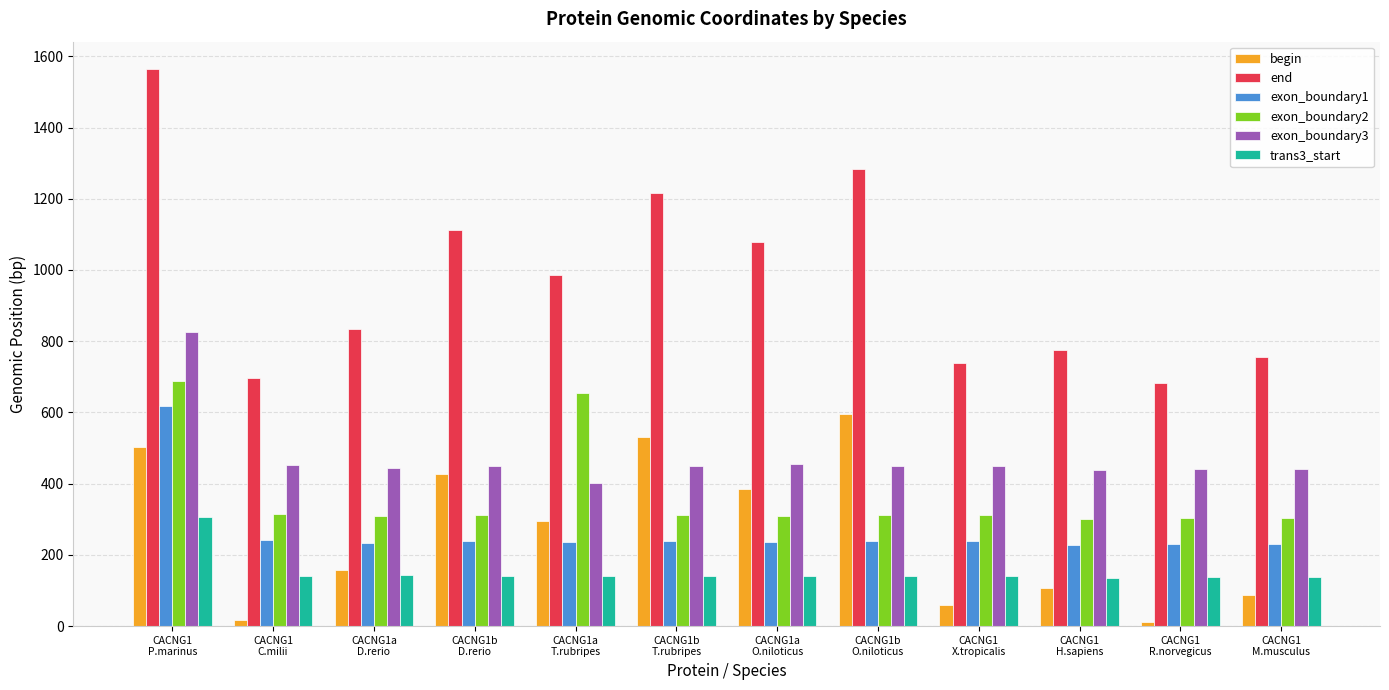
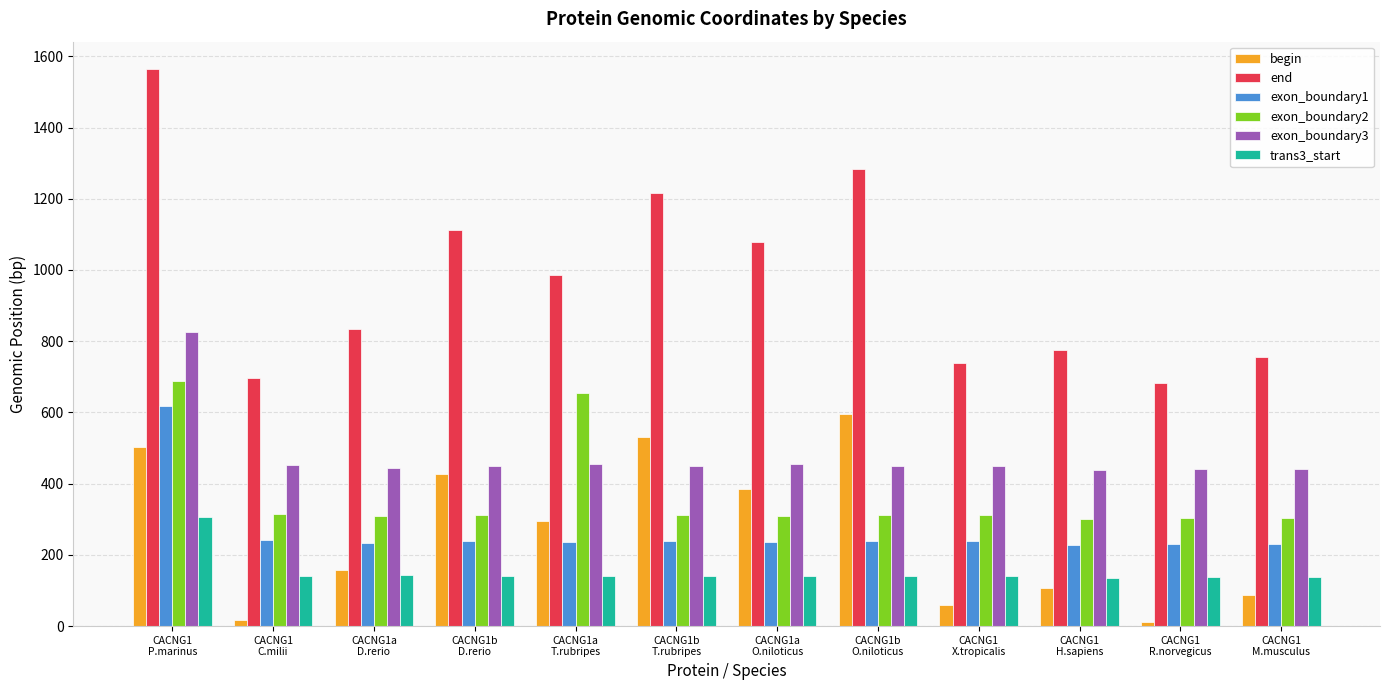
  {
    "begin": {
      "CACNG1 P.marinus": 500,
      "CACNG1 C.milii": 20,
      "CACNG1a D.rerio": 160,
      "CACNG1b D.rerio": 430,
      "CACNG1a T.rubripes": 300,
      "CACNG1b T.rubripes": 530,
      "CACNG1a O.niloticus": 390,
      "CACNG1b O.niloticus": 600,
      "CACNG1 X.tropicalis": 60,
      "CACNG1 H.sapiens": 110,
      "CACNG1 R.norvegicus": 10,
      "CACNG1 M.musculus": 90
    },
    "end": {
      "CACNG1 P.marinus": 1560,
      "CACNG1 C.milii": 700,
      "CACNG1a D.rerio": 830,
      "CACNG1b D.rerio": 1110,
      "CACNG1a T.rubripes": 990,
      "CACNG1b T.rubripes": 1220,
      "CACNG1a O.niloticus": 1080,
      "CACNG1b O.niloticus": 1280,
      "CACNG1 X.tropicalis": 740,
      "CACNG1 H.sapiens": 780,
      "CACNG1 R.norvegicus": 680,
      "CACNG1 M.musculus": 760
    },
    "exon_boundary1": {
      "CACNG1 P.marinus": 620,
      "CACNG1 C.milii": 240,
      "CACNG1a D.rerio": 230,
      "CACNG1b D.rerio": 240,
      "CACNG1a T.rubripes": 240,
      "CACNG1b T.rubripes": 240,
      "CACNG1a O.niloticus": 240,
      "CACNG1b O.niloticus": 240,
      "CACNG1 X.tropicalis": 240,
      "CACNG1 H.sapiens": 230,
      "CACNG1 R.norvegicus": 230,
      "CACNG1 M.musculus": 230
    },
    "exon_boundary2": {
      "CACNG1 P.marinus": 690,
      "CACNG1 C.milii": 320,
      "CACNG1a D.rerio": 310,
      "CACNG1b D.rerio": 310,
      "CACNG1a T.rubripes": 660,
      "CACNG1b T.rubripes": 310,
      "CACNG1a O.niloticus": 310,
      "CACNG1b O.niloticus": 310,
      "CACNG1 X.tropicalis": 310,
      "CACNG1 H.sapiens": 300,
      "CACNG1 R.norvegicus": 300,
      "CACNG1 M.musculus": 300
    },
    "exon_boundary3": {
      "CACNG1 P.marinus": 830,
      "CACNG1 C.milii": 450,
      "CACNG1a D.rerio": 450,
      "CACNG1b D.rerio": 450,
-     "CACNG1a T.rubripes": 400,
+     "CACNG1a T.rubripes": 460,
      "CACNG1b T.rubripes": 450,
      "CACNG1a O.niloticus": 460,
      "CACNG1b O.niloticus": 450,
      "CACNG1 X.tropicalis": 450,
      "CACNG1 H.sapiens": 440,
      "CACNG1 R.norvegicus": 440,
      "CACNG1 M.musculus": 440
    },
    "trans3_start": {
      "CACNG1 P.marinus": 310,
      "CACNG1 C.milii": 140,
      "CACNG1a D.rerio": 140,
      "CACNG1b D.rerio": 140,
      "CACNG1a T.rubripes": 140,
      "CACNG1b T.rubripes": 140,
      "CACNG1a O.niloticus": 140,
      "CACNG1b O.niloticus": 140,
      "CACNG1 X.tropicalis": 140,
      "CACNG1 H.sapiens": 140,
      "CACNG1 R.norvegicus": 140,
      "CACNG1 M.musculus": 140
    }
  }
